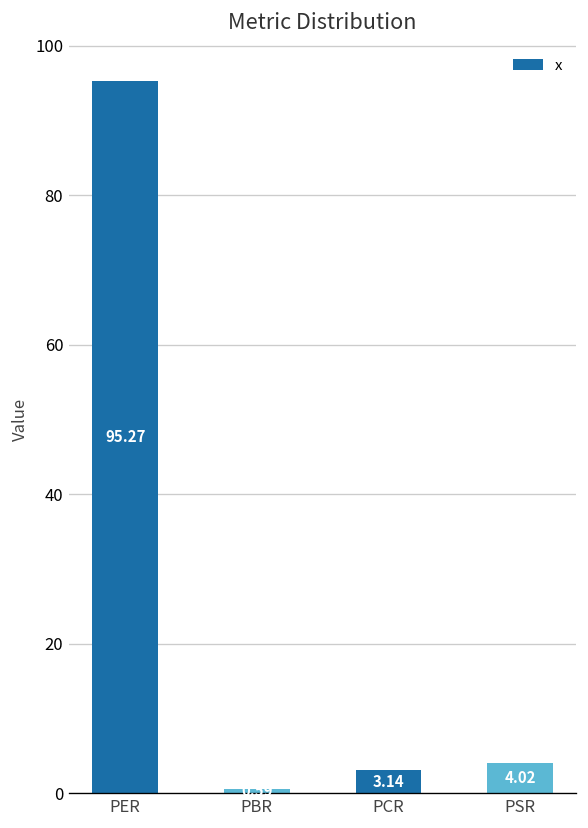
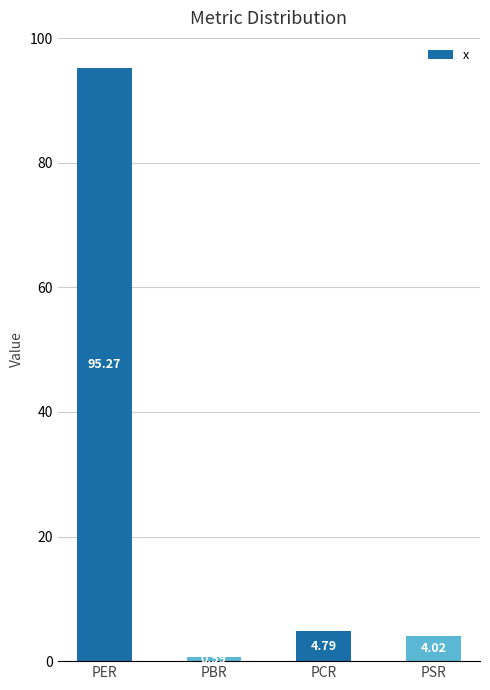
  {
    "PER": 95.27,
-   "PCR": 3.14,
+   "PCR": 4.79,
    "PSR": 4.02
  }
